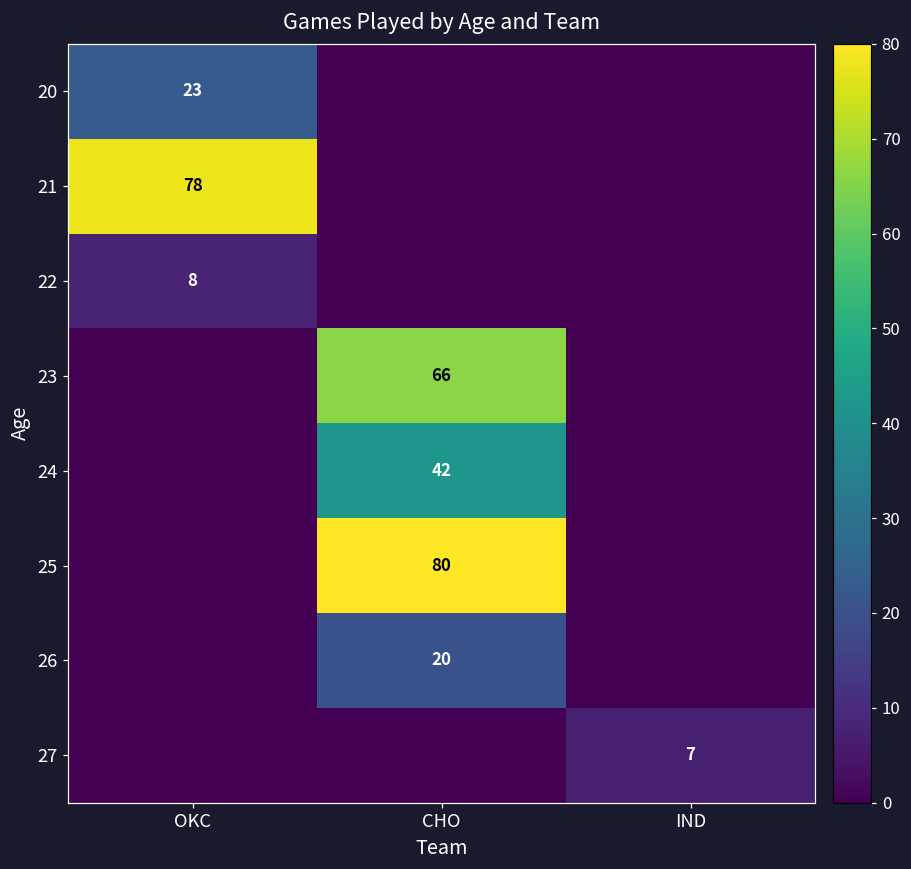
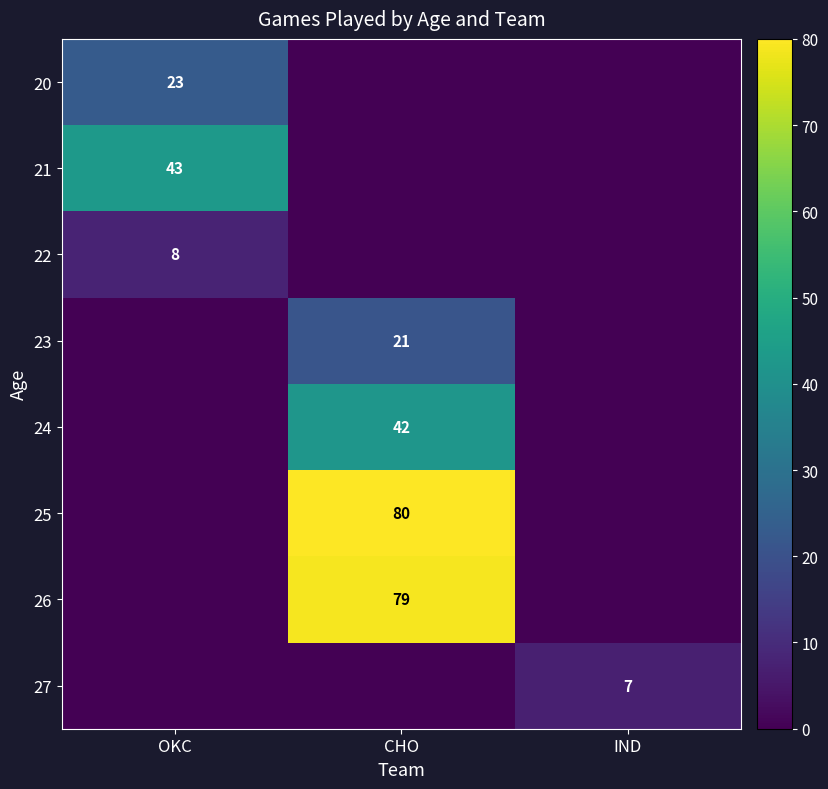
  {
    "20": {
      "OKC": 23
    },
    "21": {
-     "OKC": 78
+     "OKC": 43
    },
    "22": {
      "OKC": 8
    },
    "23": {
-     "CHO": 66
+     "CHO": 21
    },
    "24": {
      "CHO": 42
    },
    "25": {
      "CHO": 80
    },
    "26": {
-     "CHO": 20
+     "CHO": 79
    },
    "27": {
      "IND": 7
    }
  }
